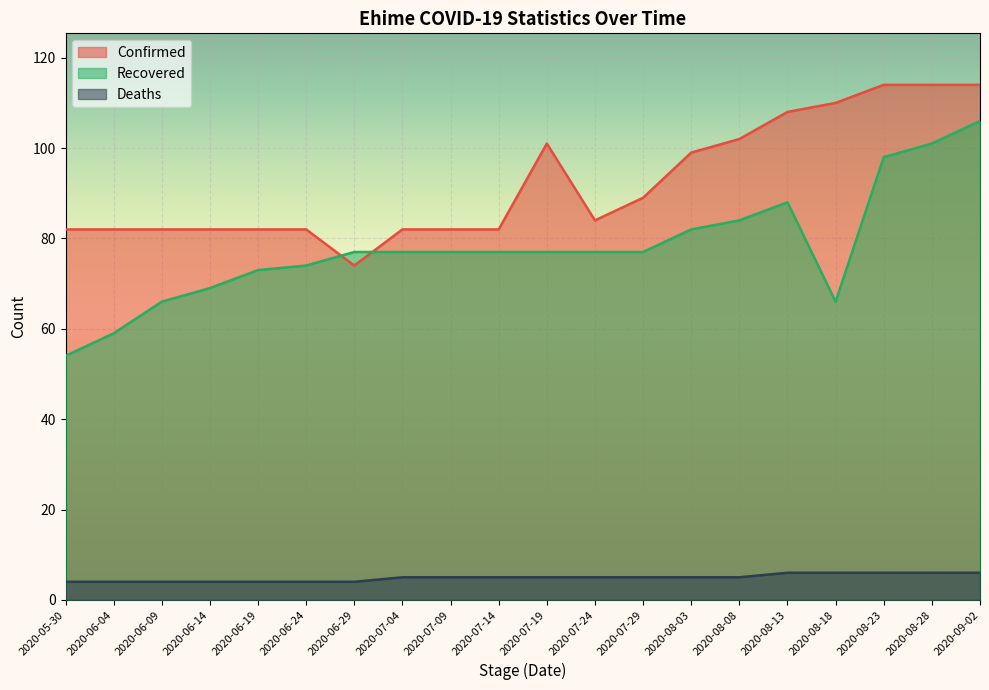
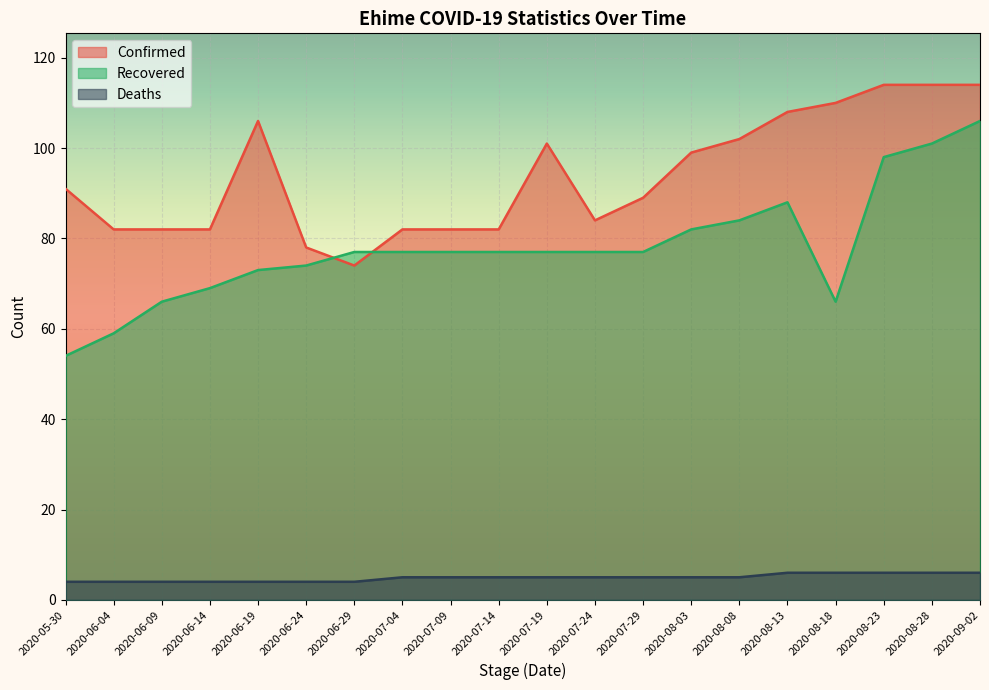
  {
    "Confirmed": {
-     "2020-05-30": 82,
+     "2020-05-30": 91,
      "2020-06-04": 82,
      "2020-06-09": 82,
      "2020-06-14": 82,
-     "2020-06-19": 82,
-     "2020-06-24": 82,
+     "2020-06-19": 106,
+     "2020-06-24": 78,
      "2020-06-29": 74,
      "2020-07-04": 82,
      "2020-07-09": 82,
      "2020-07-14": 82,
      "2020-07-19": 101,
      "2020-07-24": 84,
      "2020-07-29": 89,
      "2020-08-03": 99,
      "2020-08-08": 102,
      "2020-08-13": 108,
      "2020-08-18": 110,
      "2020-08-23": 114,
      "2020-08-28": 114,
      "2020-09-02": 114
    },
    "Recovered": {
      "2020-05-30": 54,
      "2020-06-04": 59,
      "2020-06-09": 66,
      "2020-06-14": 69,
      "2020-06-19": 73,
      "2020-06-24": 74,
      "2020-06-29": 77,
      "2020-07-04": 77,
      "2020-07-09": 77,
      "2020-07-14": 77,
      "2020-07-19": 77,
      "2020-07-24": 77,
      "2020-07-29": 77,
      "2020-08-03": 82,
      "2020-08-08": 84,
      "2020-08-13": 88,
      "2020-08-18": 66,
      "2020-08-23": 98,
      "2020-08-28": 101,
      "2020-09-02": 106
    },
    "Deaths": {
      "2020-05-30": 4,
      "2020-06-04": 4,
      "2020-06-09": 4,
      "2020-06-14": 4,
      "2020-06-19": 4,
      "2020-06-24": 4,
      "2020-06-29": 4,
      "2020-07-04": 5,
      "2020-07-09": 5,
      "2020-07-14": 5,
      "2020-07-19": 5,
      "2020-07-24": 5,
      "2020-07-29": 5,
      "2020-08-03": 5,
      "2020-08-08": 5,
      "2020-08-13": 6,
      "2020-08-18": 6,
      "2020-08-23": 6,
      "2020-08-28": 6,
      "2020-09-02": 6
    }
  }
